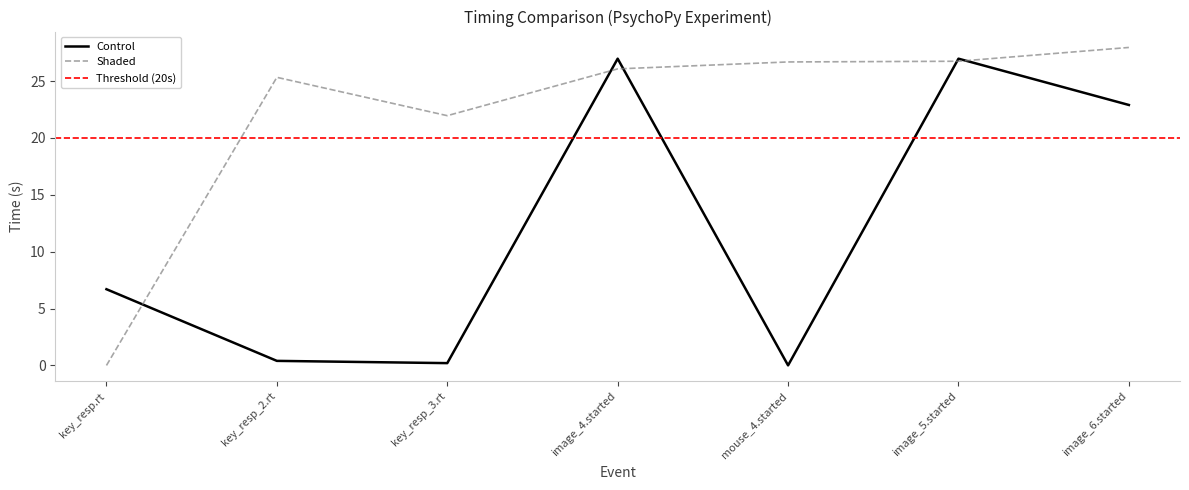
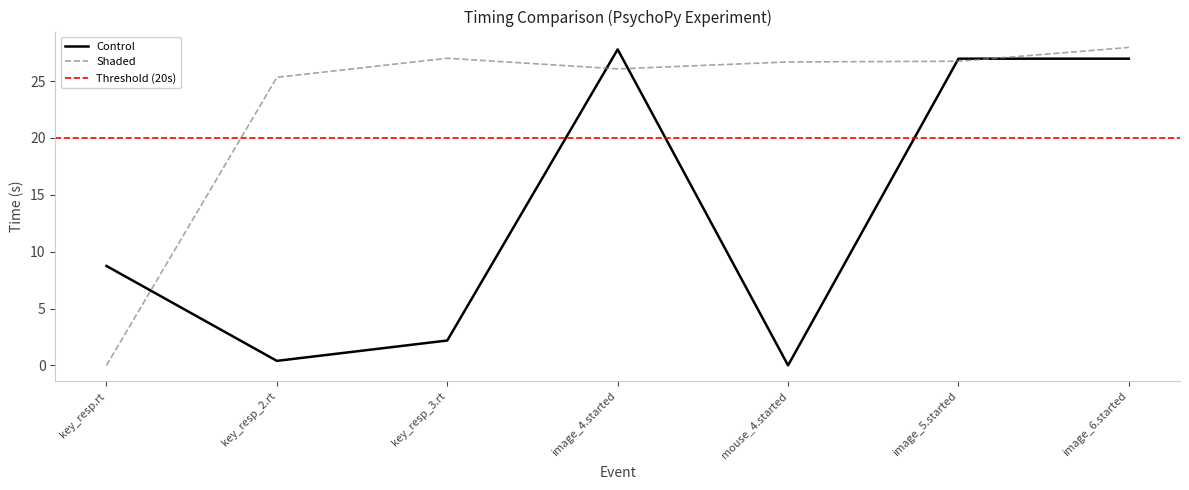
  {
    "Control": {
-     "key_resp.rt": 6.7,
+     "key_resp.rt": 8.7,
      "key_resp_2.rt": 0.4,
-     "key_resp_3.rt": 0.2,
-     "image_4.started": 27.0,
+     "key_resp_3.rt": 2.2,
+     "image_4.started": 27.8,
      "mouse_4.started": 0.0,
-     "image_6.started": 22.9
+     "image_6.started": 27.0
    },
    "Shaded": {
      "key_resp.rt": 0.0,
      "key_resp_2.rt": 25.3,
-     "key_resp_3.rt": 22.0,
+     "key_resp_3.rt": 27.0,
      "image_4.started": 26.1,
      "mouse_4.started": 26.7,
      "image_6.started": 28.0
    }
  }
